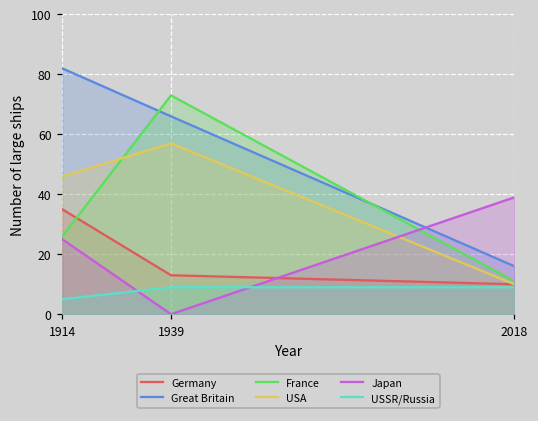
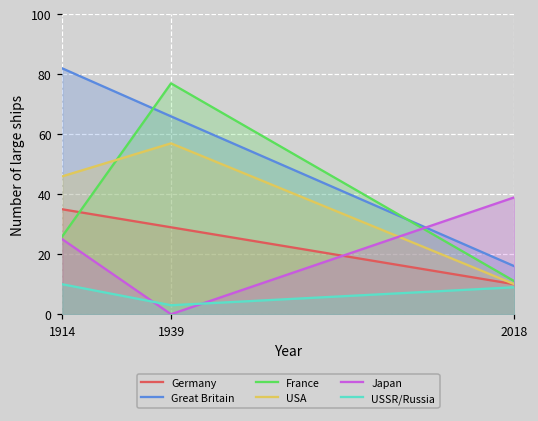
  {
    "Germany": {
      "1914": 35,
-     "1939": 13
+     "1939": 29
    },
    "Great Britain": {
      "1914": 82,
      "1939": 66,
      "2018": 16
    },
    "France": {
      "1914": 26,
-     "1939": 73,
+     "1939": 77,
      "2018": 11
    },
    "USA": {
      "1914": 46,
      "1939": 57
    },
    "Japan": {
      "1914": 25,
      "1939": 0,
      "2018": 39
    },
    "USSR/Russia": {
-     "1914": 5,
-     "1939": 9,
+     "1914": 10,
+     "1939": 3,
      "2018": 9
    }
  }
